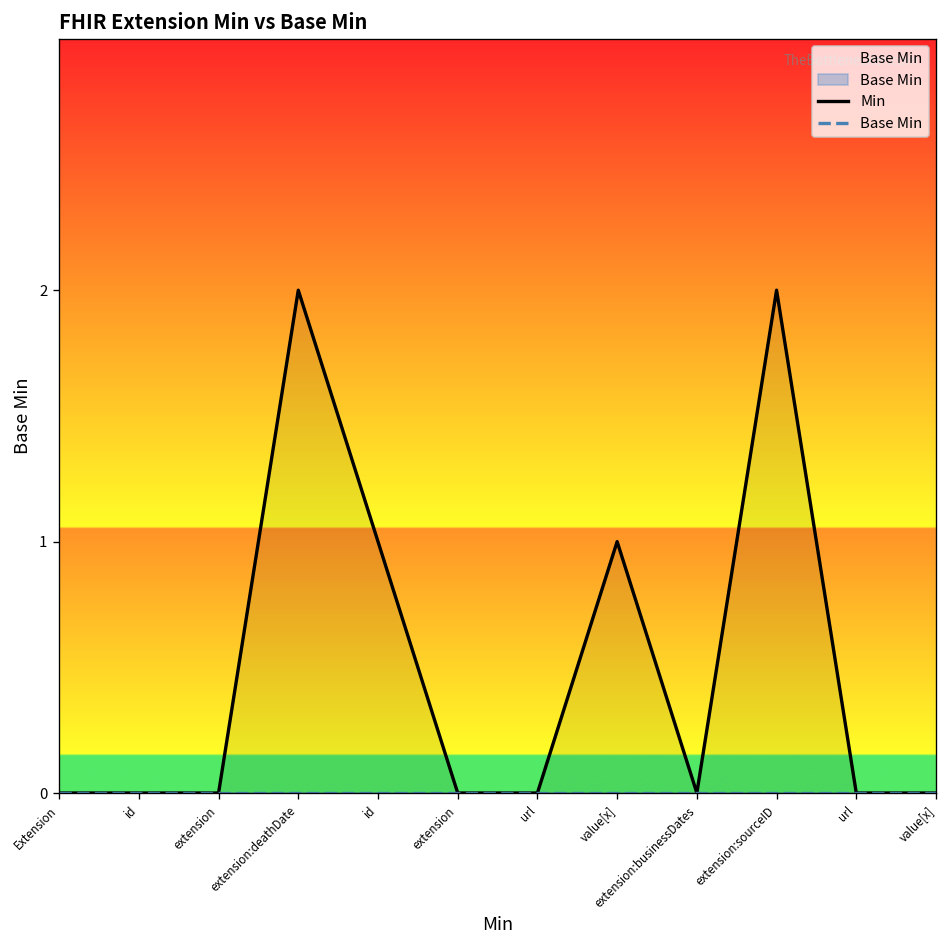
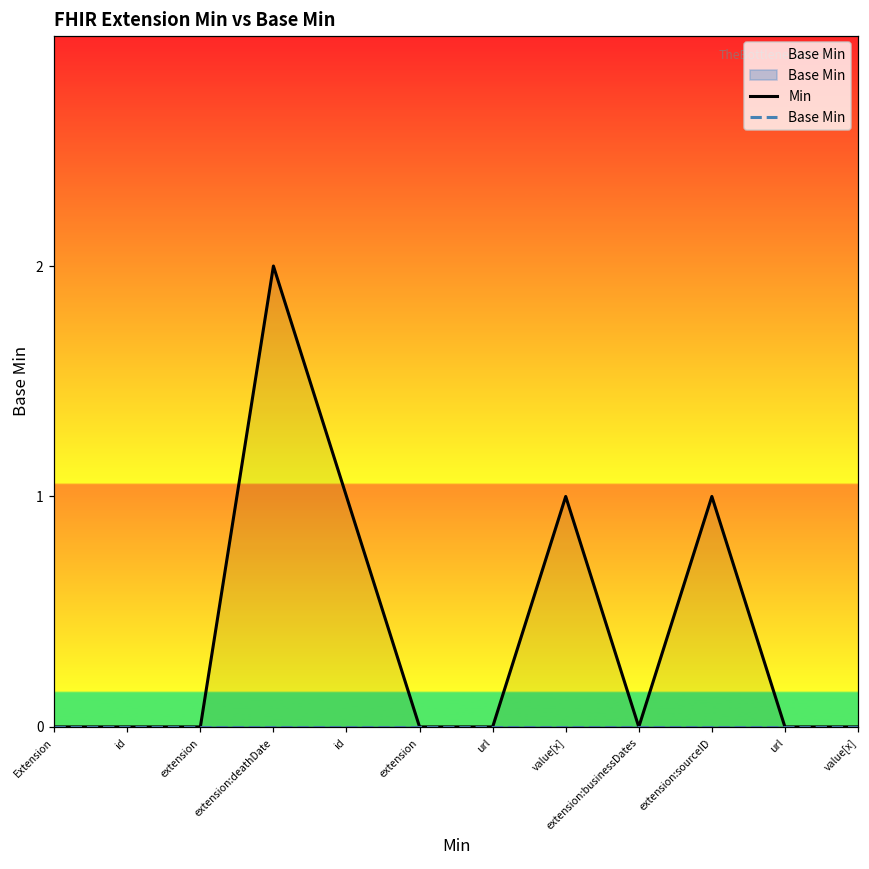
  {
    "Min": {
      "extension:deathDate": 2,
-     "extension:sourceID": 2
+     "extension:sourceID": 1
    },
    "Base Min": {
      "extension:deathDate": 0,
      "extension:sourceID": 0
    }
  }
